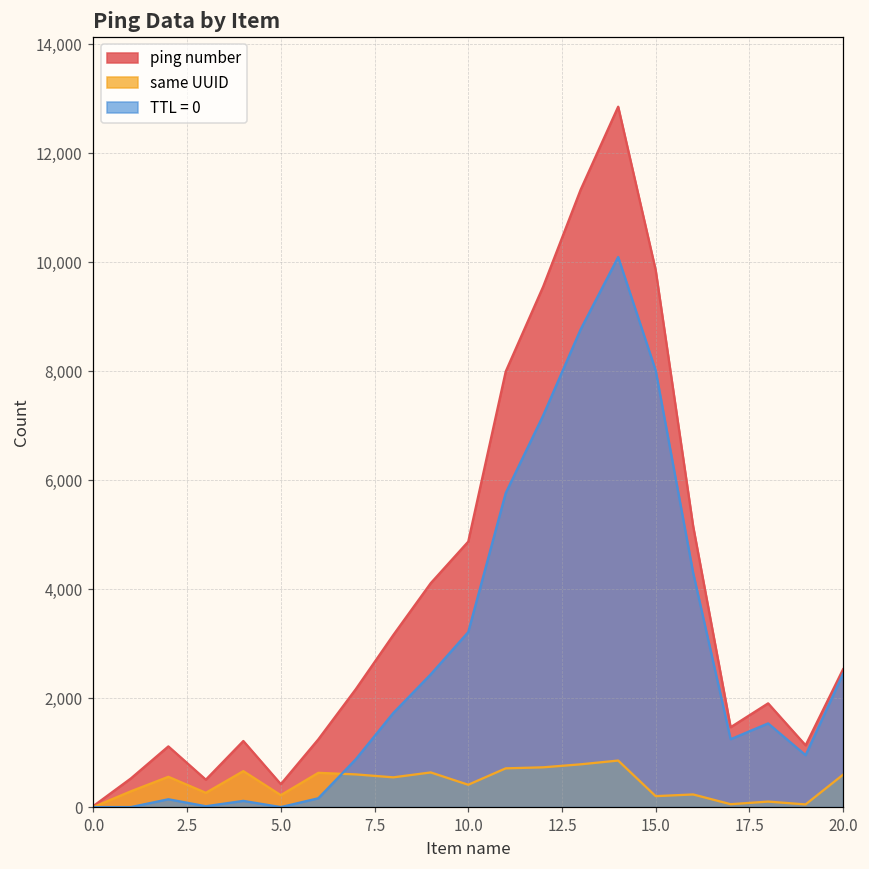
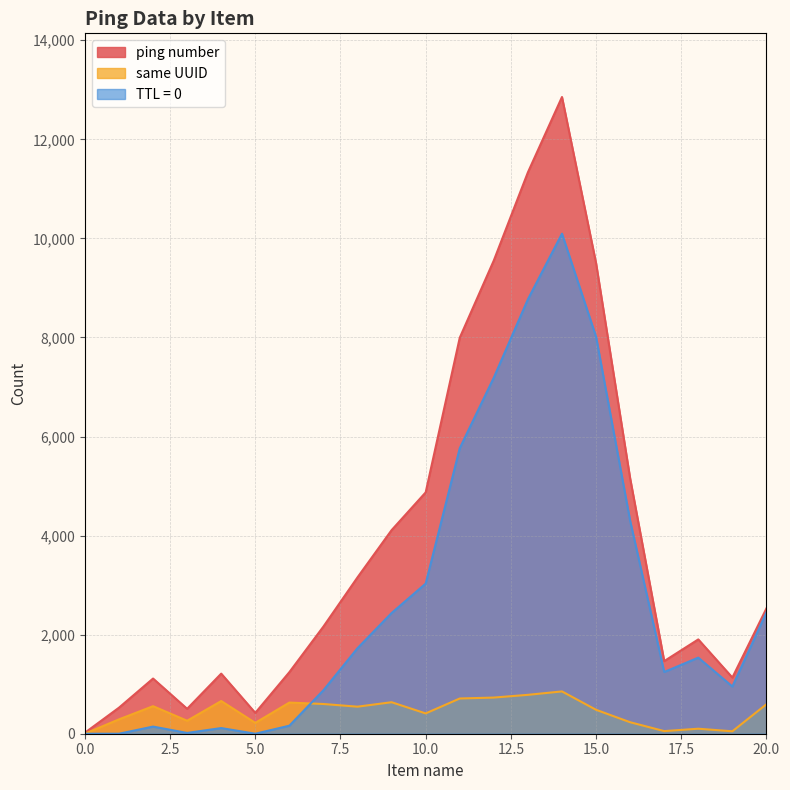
  {
    "ping number": {
      "5.0": "400",
      "10.0": "4,900",
-     "15.0": "9,900",
+     "15.0": "9,500",
      "20.0": "2,500"
    },
    "same UUID": {
      "5.0": "200",
      "10.0": "400",
-     "15.0": "200",
+     "15.0": "500",
      "20.0": "600"
    },
    "TTL = 0": {
      "5.0": "0",
-     "10.0": "3,200",
+     "10.0": "3,000",
      "15.0": "8,000",
      "20.0": "2,400"
    }
  }
